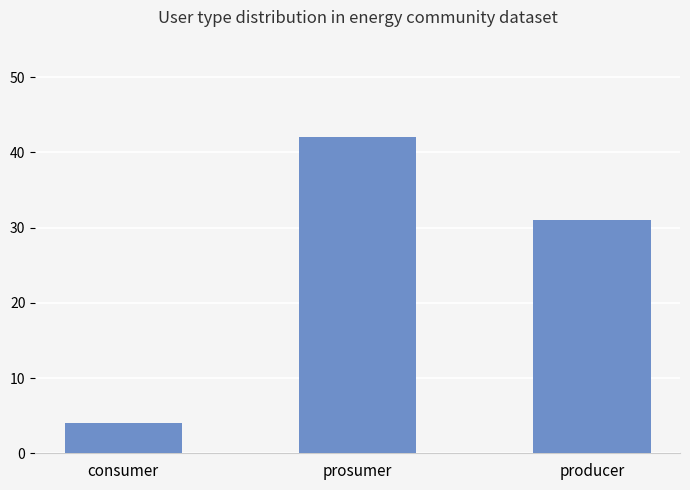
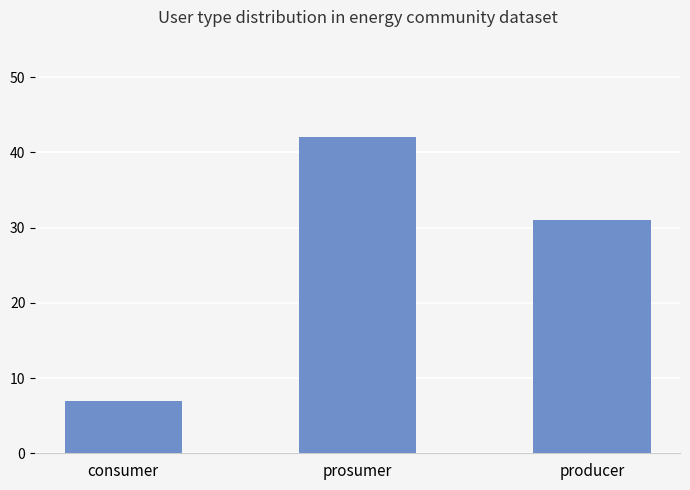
  {
-   "consumer": 4,
+   "consumer": 7,
    "prosumer": 42,
    "producer": 31
  }
